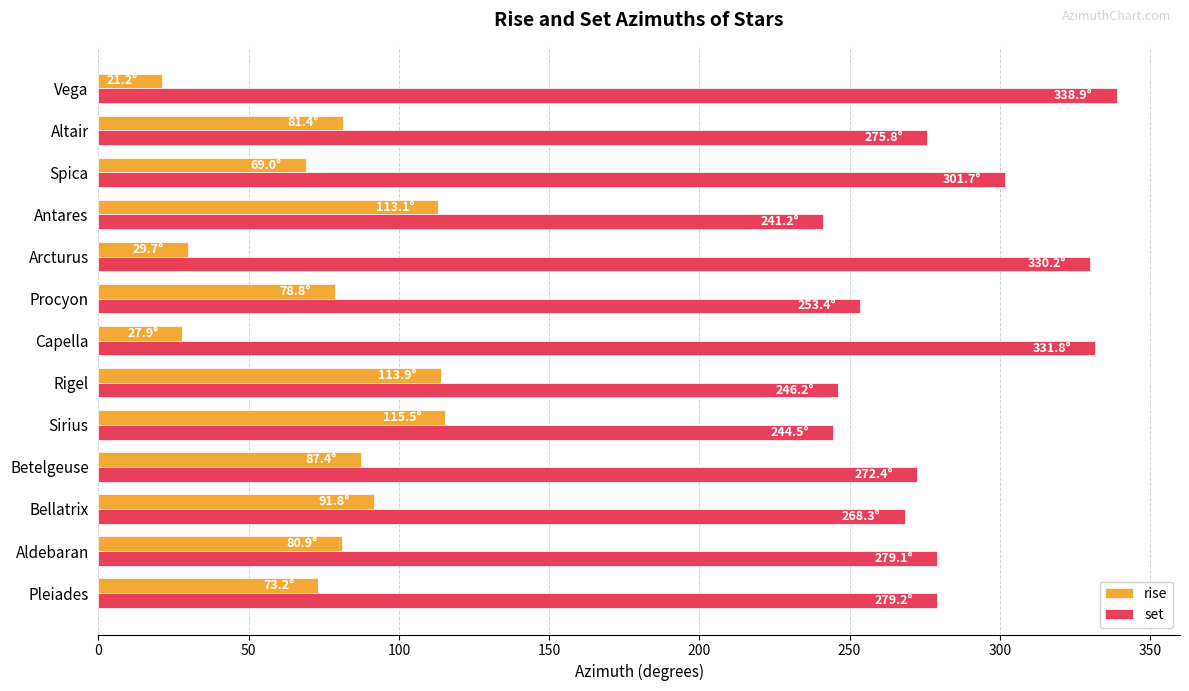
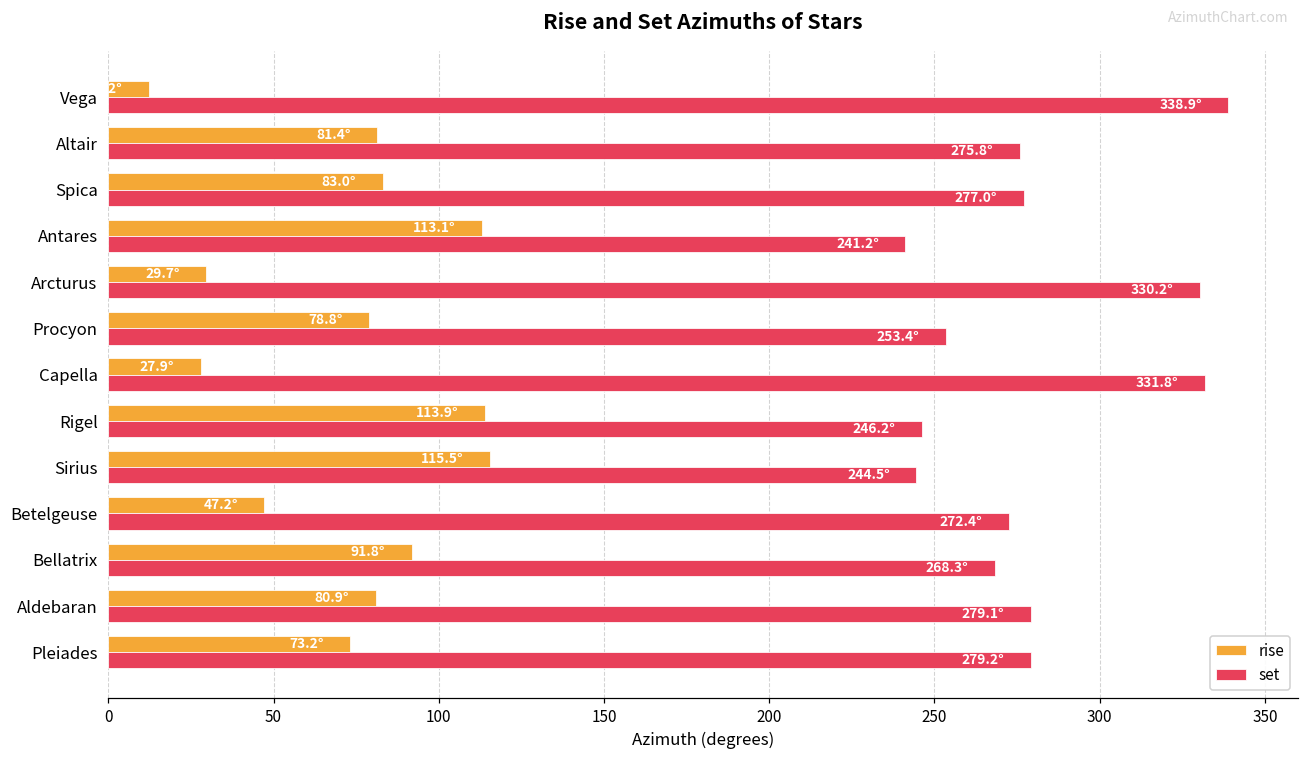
  {
    "rise": {
-     "Vega": "21",
+     "Vega": "12",
      "Altair": "81.4°",
-     "Spica": "69.0°",
+     "Spica": "83.0°",
      "Antares": "113.1°",
      "Arcturus": "29.7°",
      "Procyon": "78.8°",
      "Capella": "27.9°",
      "Rigel": "113.9°",
      "Sirius": "115.5°",
-     "Betelgeuse": "87.4°",
+     "Betelgeuse": "47.2°",
      "Bellatrix": "91.8°",
      "Aldebaran": "80.9°",
      "Pleiades": "73.2°"
    },
    "set": {
      "Vega": "338.9°",
      "Altair": "275.8°",
-     "Spica": "301.7°",
+     "Spica": "277.0°",
      "Antares": "241.2°",
      "Arcturus": "330.2°",
      "Procyon": "253.4°",
      "Capella": "331.8°",
      "Rigel": "246.2°",
      "Sirius": "244.5°",
      "Betelgeuse": "272.4°",
      "Bellatrix": "268.3°",
      "Aldebaran": "279.1°",
      "Pleiades": "279.2°"
    }
  }
